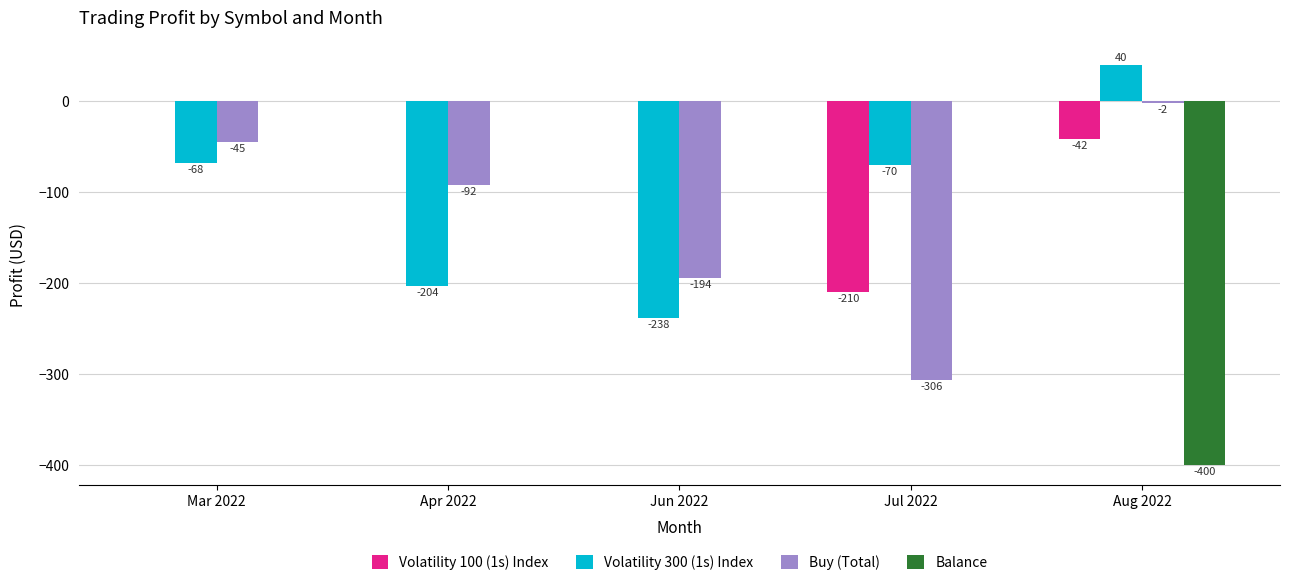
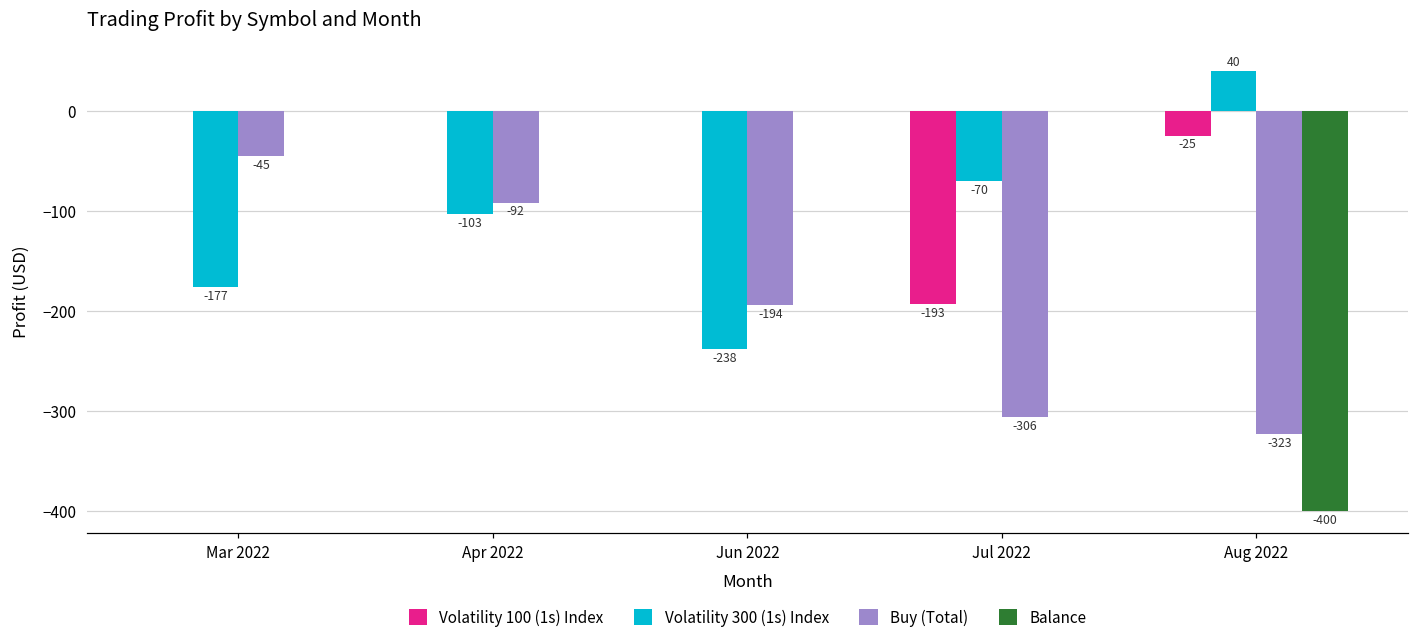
  {
    "Volatility 100 (1s) Index": {
-     "Jul 2022": -210,
-     "Aug 2022": -42
+     "Jul 2022": -193,
+     "Aug 2022": -25
    },
    "Volatility 300 (1s) Index": {
-     "Mar 2022": -68,
-     "Apr 2022": -204,
+     "Mar 2022": -177,
+     "Apr 2022": -103,
      "Jun 2022": -238,
      "Jul 2022": -70,
      "Aug 2022": 40
    },
    "Buy (Total)": {
      "Mar 2022": -45,
      "Apr 2022": -92,
      "Jun 2022": -194,
      "Jul 2022": -306,
-     "Aug 2022": -2
+     "Aug 2022": -323
    },
    "Balance": {
      "Aug 2022": -400
    }
  }
